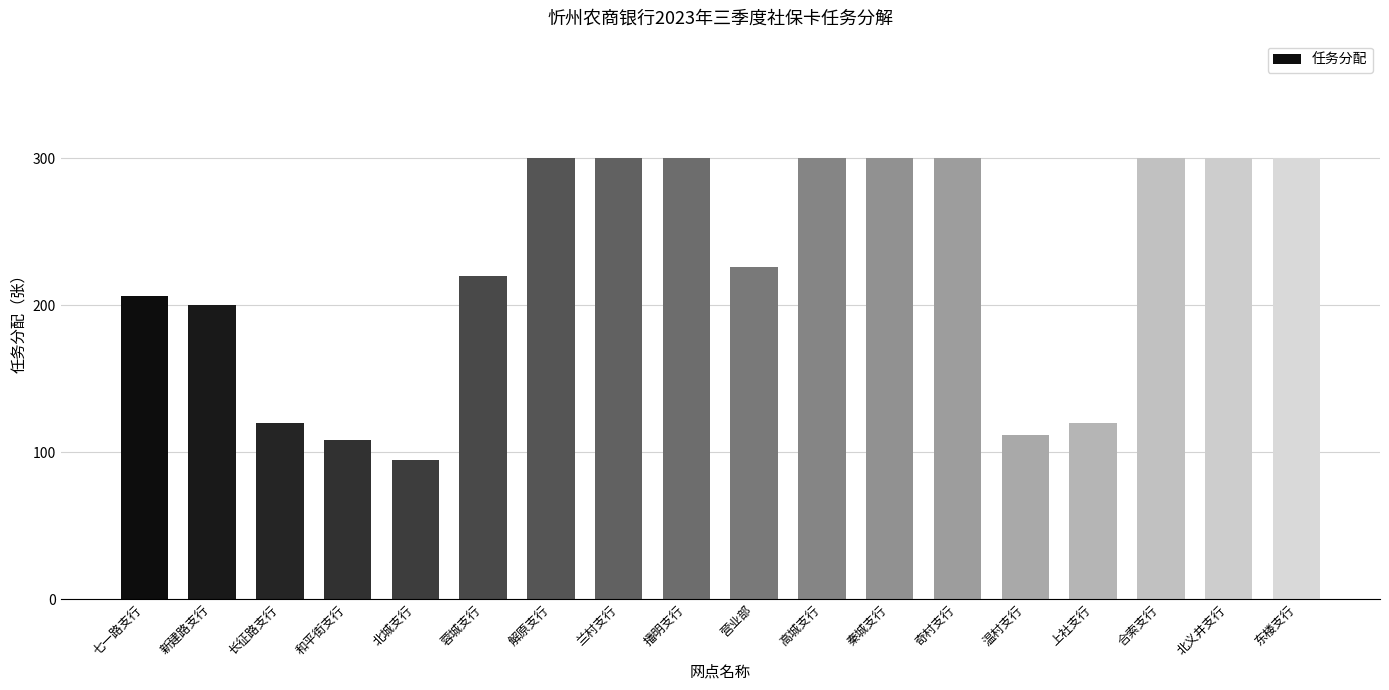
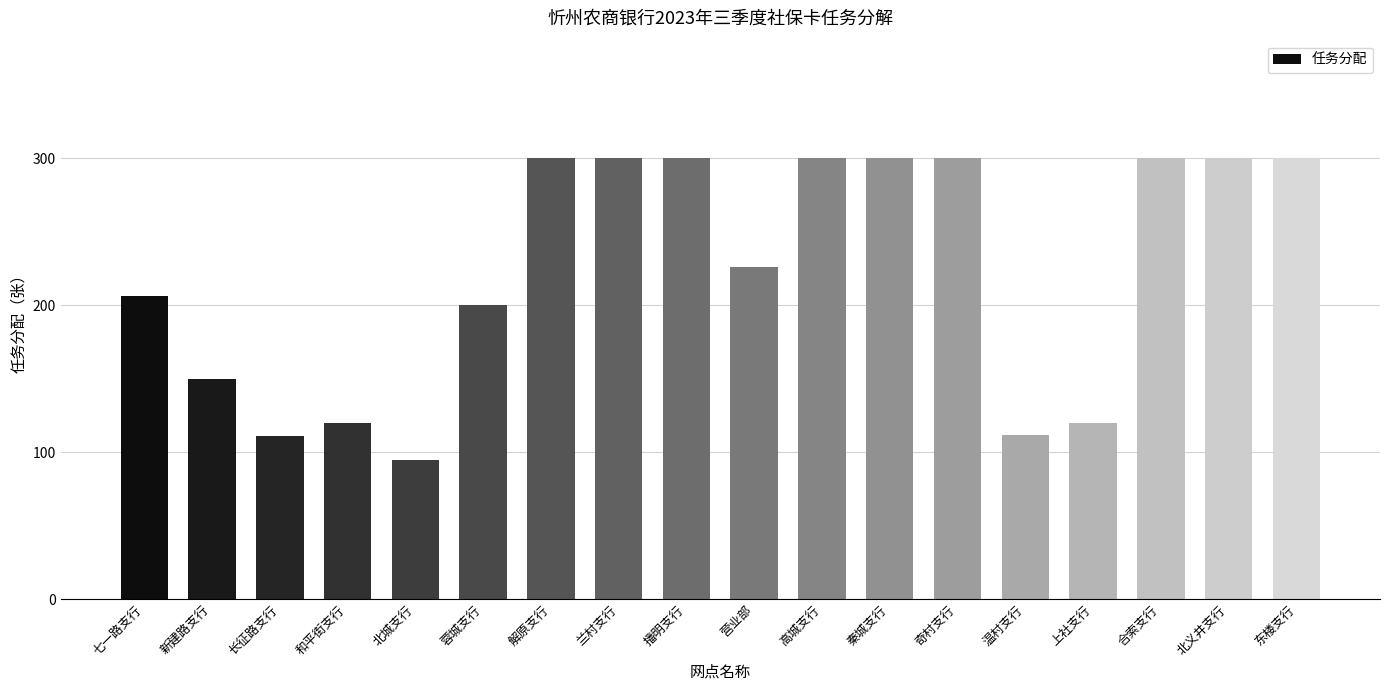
  {
    "七一路支行": 206,
-   "新建路支行": 200,
-   "长征路支行": 120,
-   "和平街支行": 108,
+   "新建路支行": 150,
+   "长征路支行": 111,
+   "和平街支行": 120,
    "北城支行": 95,
-   "蓉城支行": 220,
+   "蓉城支行": 200,
    "解原支行": 300,
    "兰村支行": 300,
    "播明支行": 300,
    "营业部": 226,
    "高城支行": 300,
    "秦城支行": 300,
    "奇村支行": 300,
    "温村支行": 112,
    "上社支行": 120,
    "合索支行": 300,
    "北义井支行": 300,
    "东楼支行": 300
  }
